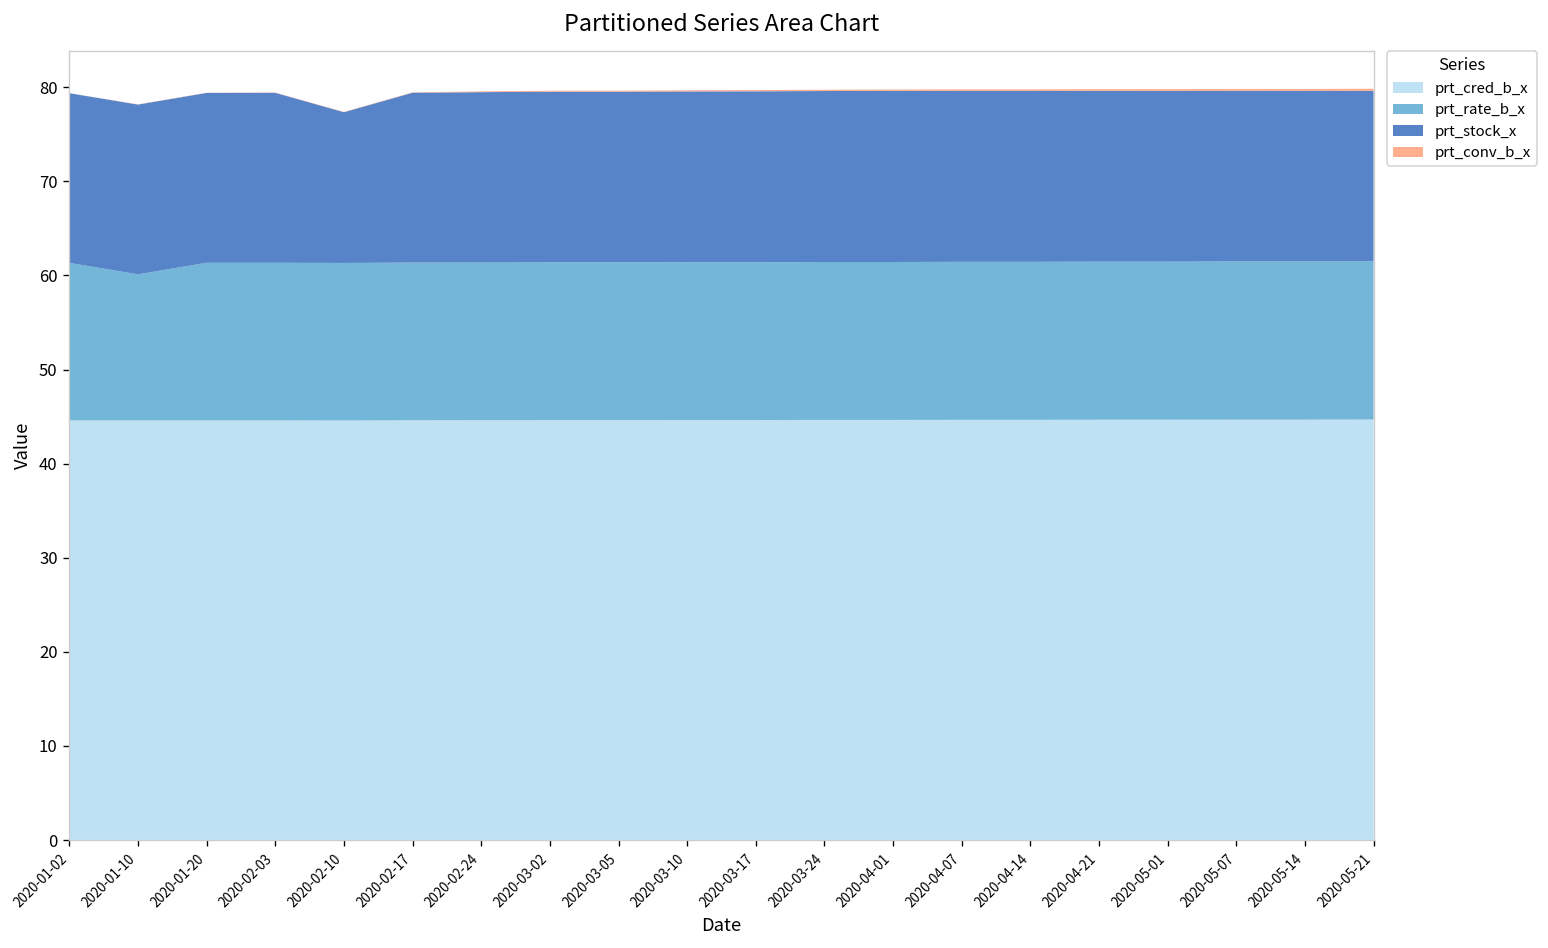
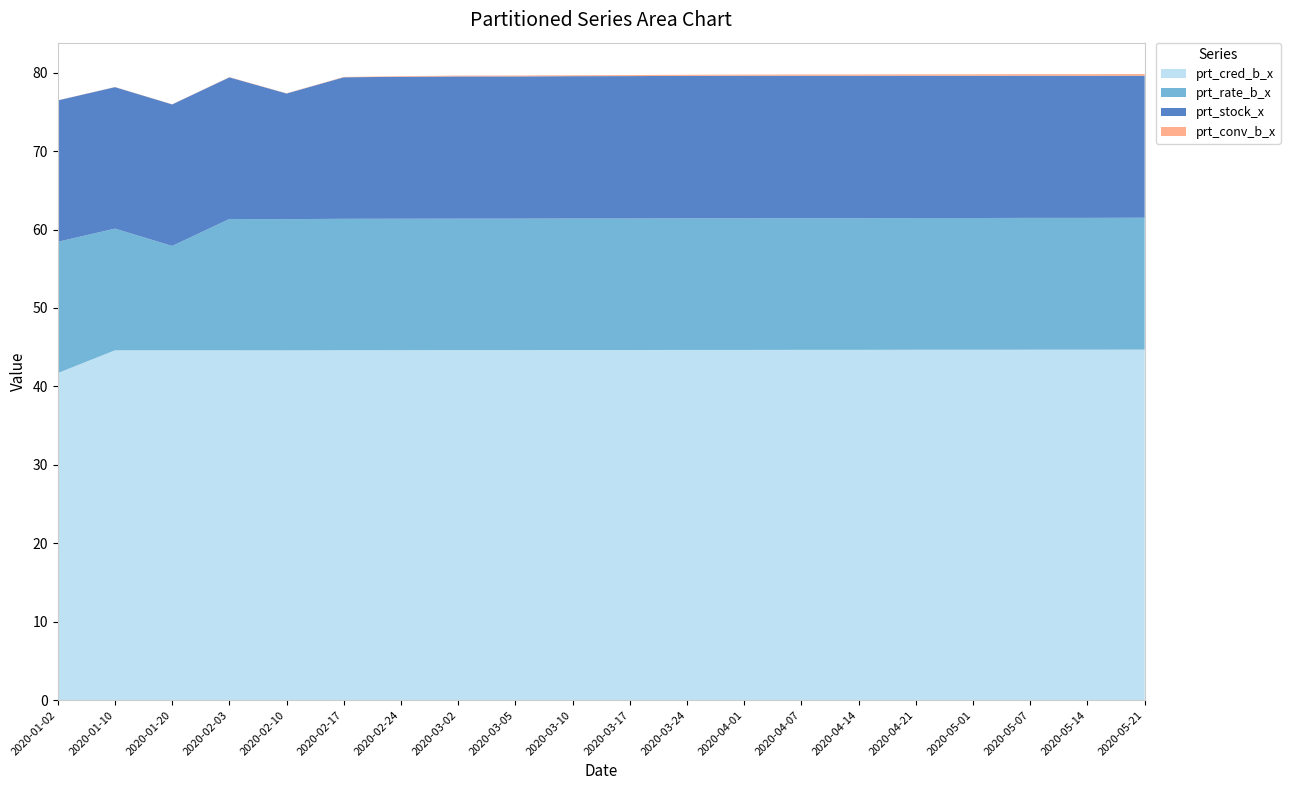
  {
    "prt_cred_b_x": {
-     "2020-01-02": 45,
+     "2020-01-02": 42,
      "2020-01-10": 45,
      "2020-01-20": 45,
      "2020-02-03": 45,
      "2020-02-10": 45,
      "2020-02-17": 45,
      "2020-02-24": 45,
      "2020-03-02": 45,
      "2020-03-05": 45,
      "2020-03-10": 45,
      "2020-03-17": 45,
      "2020-03-24": 45,
      "2020-04-01": 45,
      "2020-04-07": 45,
      "2020-04-14": 45,
      "2020-04-21": 45,
      "2020-05-01": 45,
      "2020-05-07": 45,
      "2020-05-14": 45,
      "2020-05-21": 45
    },
    "prt_rate_b_x": {
      "2020-01-02": 17,
      "2020-01-10": 16,
-     "2020-01-20": 17,
+     "2020-01-20": 13,
      "2020-02-03": 17,
      "2020-02-10": 17,
      "2020-02-17": 17,
      "2020-02-24": 17,
      "2020-03-02": 17,
      "2020-03-05": 17,
      "2020-03-10": 17,
      "2020-03-17": 17,
      "2020-03-24": 17,
      "2020-04-01": 17,
      "2020-04-07": 17,
      "2020-04-14": 17,
      "2020-04-21": 17,
      "2020-05-01": 17,
      "2020-05-07": 17,
      "2020-05-14": 17,
      "2020-05-21": 17
    }
  }
